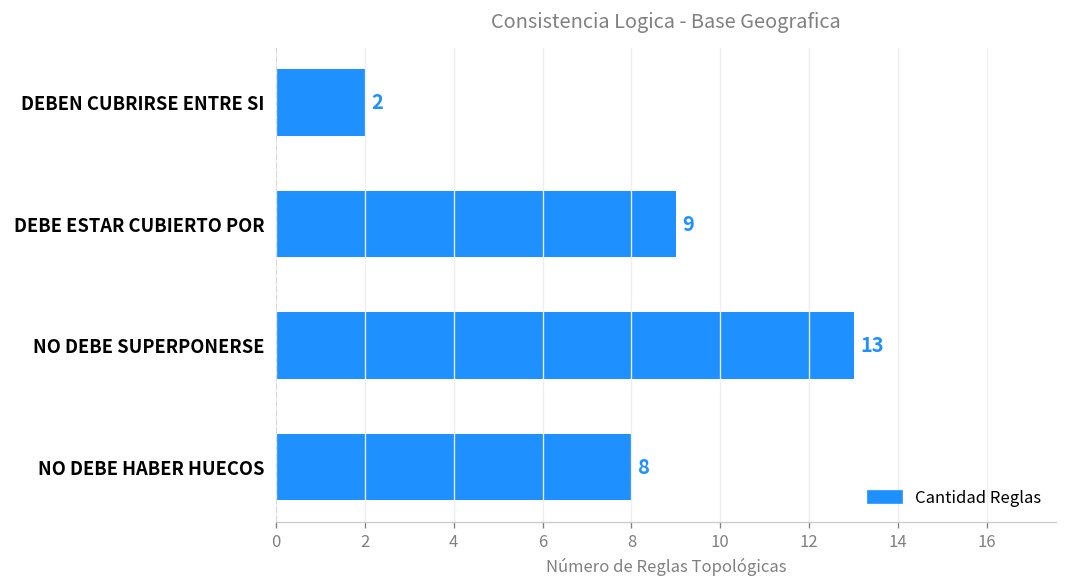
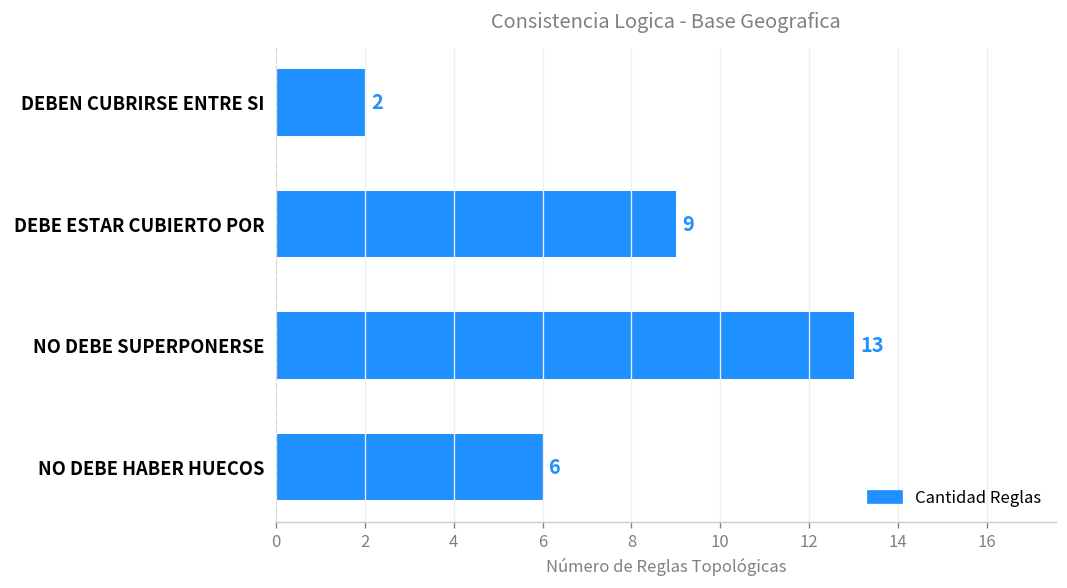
  {
    "DEBEN CUBRIRSE ENTRE SI": 2,
    "DEBE ESTAR CUBIERTO POR": 9,
    "NO DEBE SUPERPONERSE": 13,
-   "NO DEBE HABER HUECOS": 8
+   "NO DEBE HABER HUECOS": 6
  }
